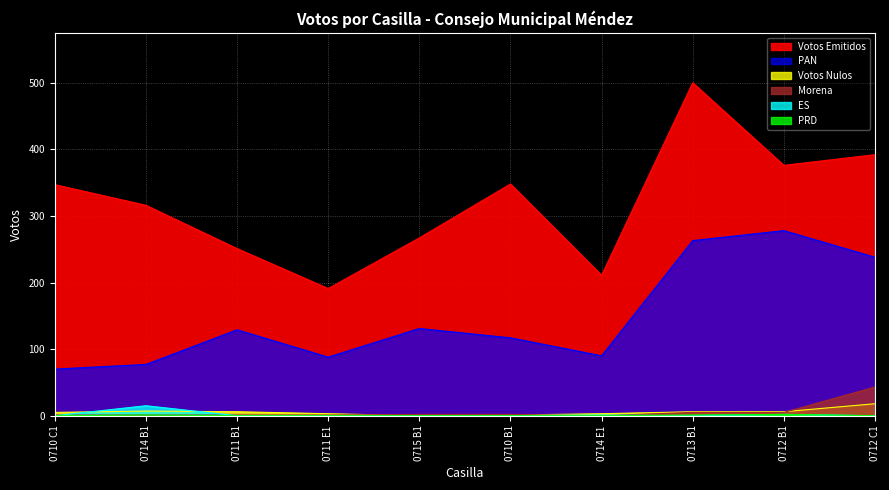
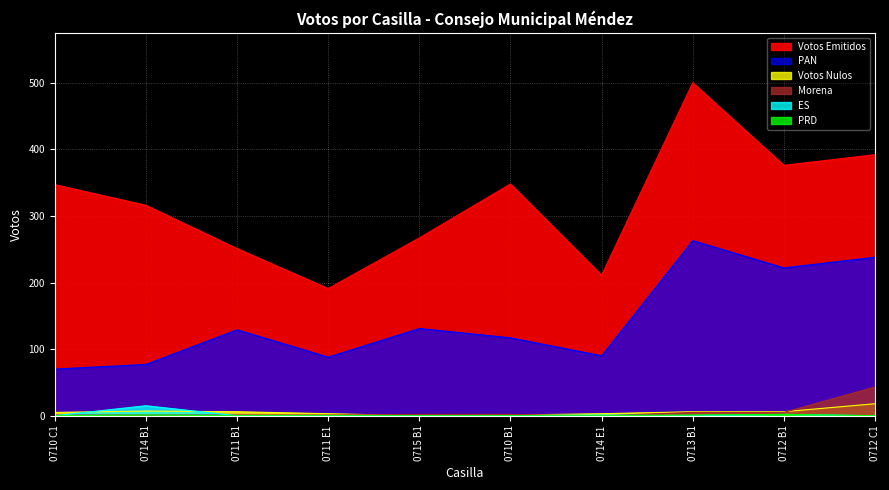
  {
    "Votos Emitidos": {
      "0710 C1": 350,
      "0714 B1": 320,
      "0711 B1": 250,
      "0711 E1": 190,
      "0715 B1": 270,
      "0710 B1": 350,
      "0714 E1": 210,
      "0713 B1": 500,
      "0712 B1": 380,
      "0712 C1": 390
    },
    "PAN": {
      "0710 C1": 70,
      "0714 B1": 80,
      "0711 B1": 130,
      "0711 E1": 90,
      "0715 B1": 130,
      "0710 B1": 120,
      "0714 E1": 90,
      "0713 B1": 260,
-     "0712 B1": 280,
+     "0712 B1": 220,
      "0712 C1": 240
    },
    "Votos Nulos": {
      "0710 C1": 10,
      "0714 B1": 10,
      "0711 B1": 10,
      "0712 C1": 20
    },
    "Morena": {
      "0712 C1": 40
    },
    "ES": {
      "0714 B1": 20
    }
  }
